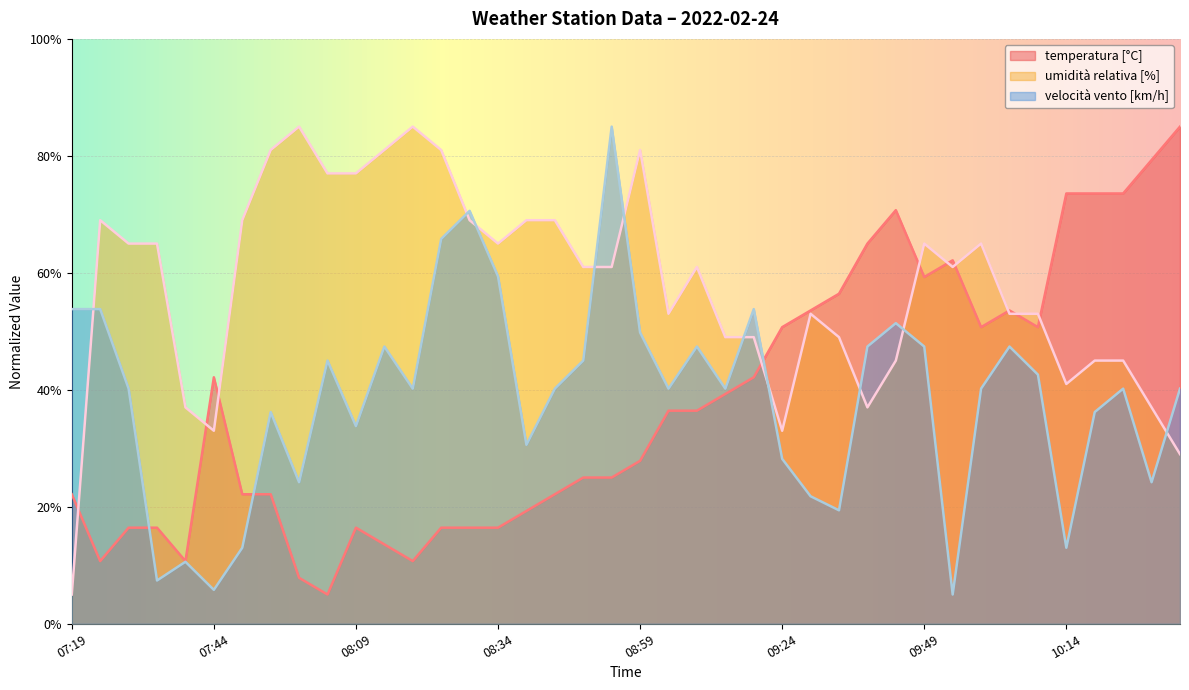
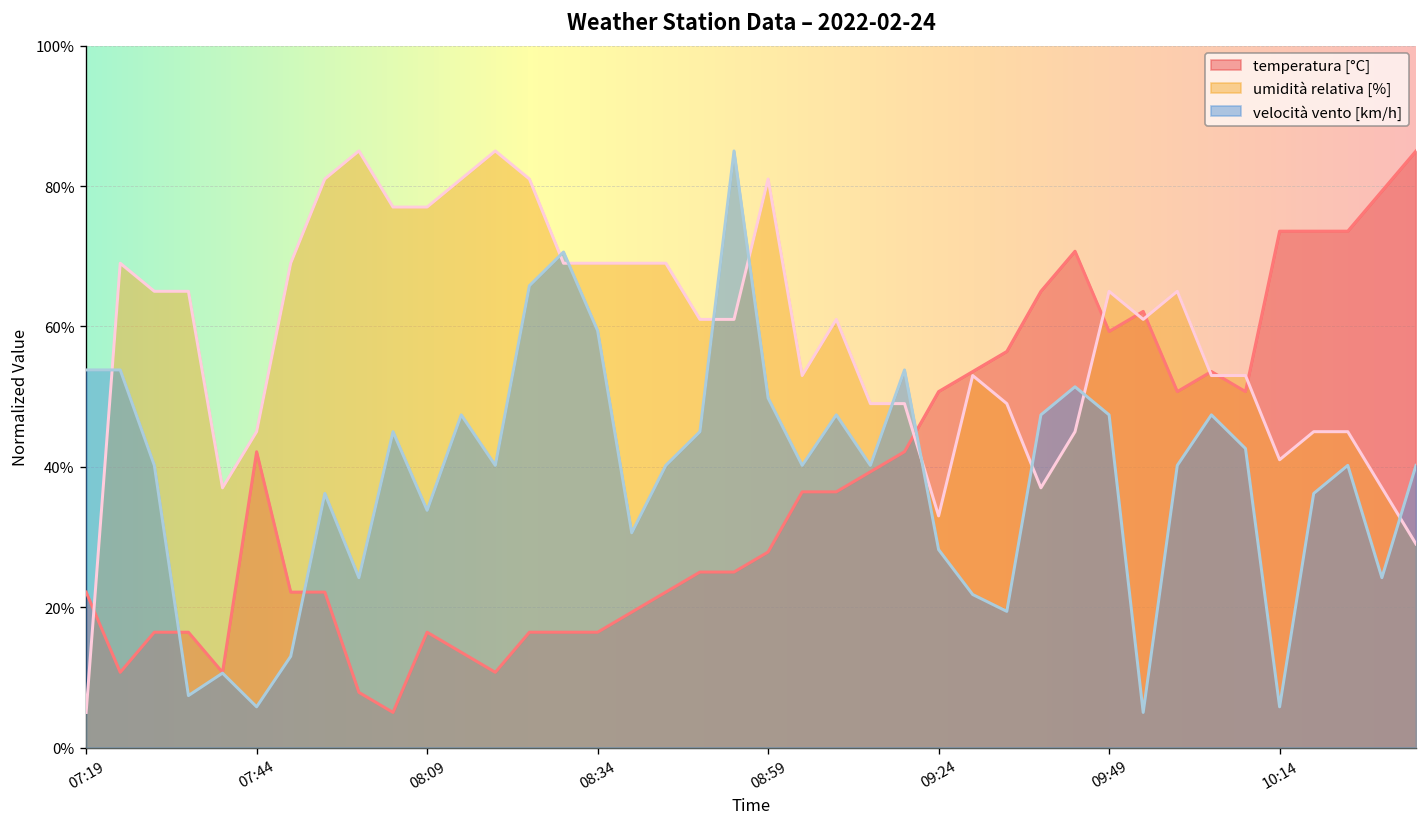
  {
    "temperatura [°C]": {
      "07:19": "22%",
      "07:44": "42%",
      "08:09": "16%",
      "08:34": "16%",
      "08:59": "28%",
      "09:24": "51%",
      "09:49": "59%",
      "10:14": "74%"
    },
    "umidità relativa [%]": {
      "07:19": "5%",
-     "07:44": "33%",
+     "07:44": "45%",
      "08:09": "77%",
-     "08:34": "65%",
+     "08:34": "69%",
      "08:59": "81%",
      "09:24": "33%",
      "09:49": "65%",
      "10:14": "41%"
    },
    "velocità vento [km/h]": {
      "07:19": "54%",
      "07:44": "6%",
      "08:09": "34%",
      "08:34": "59%",
      "08:59": "50%",
      "09:24": "28%",
      "09:49": "47%",
-     "10:14": "13%"
+     "10:14": "6%"
    }
  }
